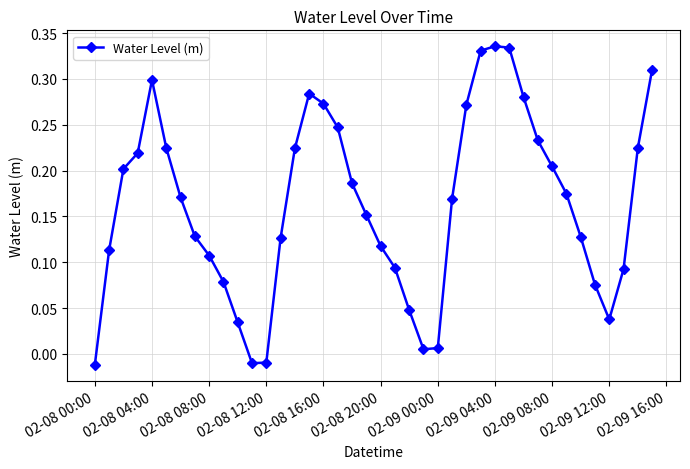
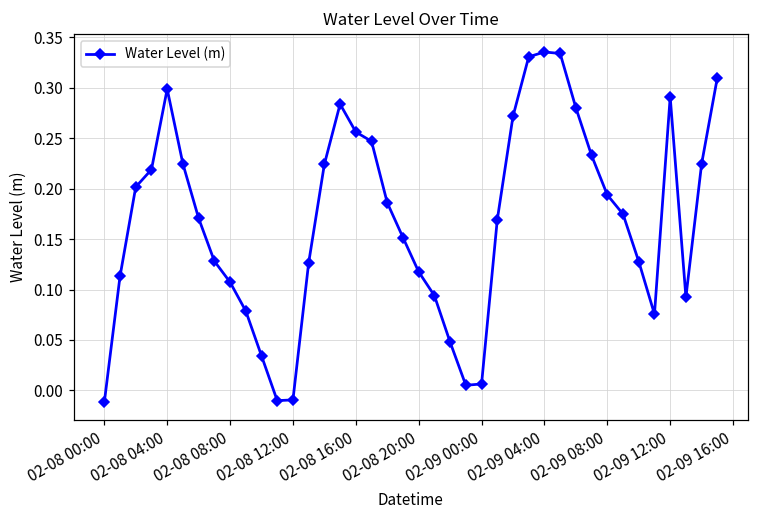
  {
    "02-08 00:00": -0.01,
    "02-08 04:00": 0.30,
    "02-08 08:00": 0.11,
    "02-08 12:00": -0.01,
-   "02-08 16:00": 0.27,
+   "02-08 16:00": 0.26,
    "02-08 20:00": 0.12,
    "02-09 00:00": 0.01,
    "02-09 04:00": 0.34,
-   "02-09 08:00": 0.20,
-   "02-09 12:00": 0.04
+   "02-09 08:00": 0.19,
+   "02-09 12:00": 0.29
  }
